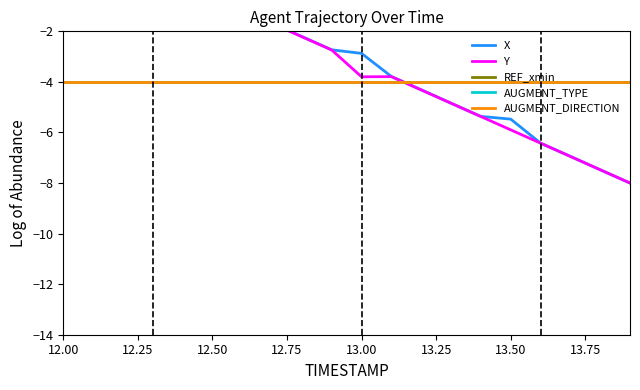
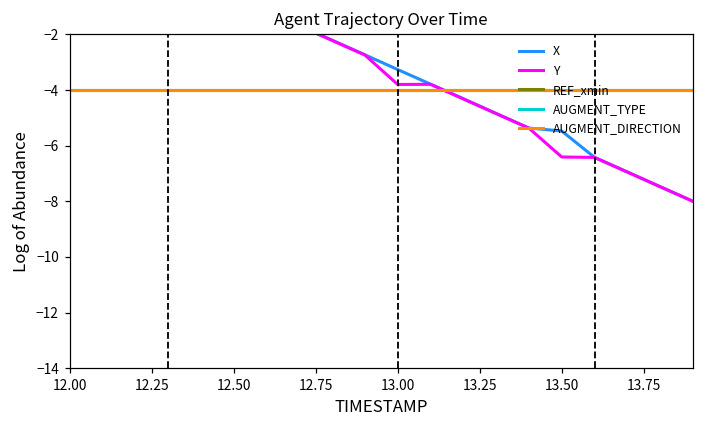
  {
    "X": {
-     "13.00": -2.9,
+     "13.00": -3.3,
      "13.50": -5.5
    },
    "Y": {
      "13.00": -3.8,
-     "13.50": -5.9
+     "13.50": -6.4
    },
    "AUGMENT_DIRECTION": {
      "12.00": -4.0,
      "12.50": -4.0,
      "13.00": -4.0,
      "13.50": -4.0
    }
  }
